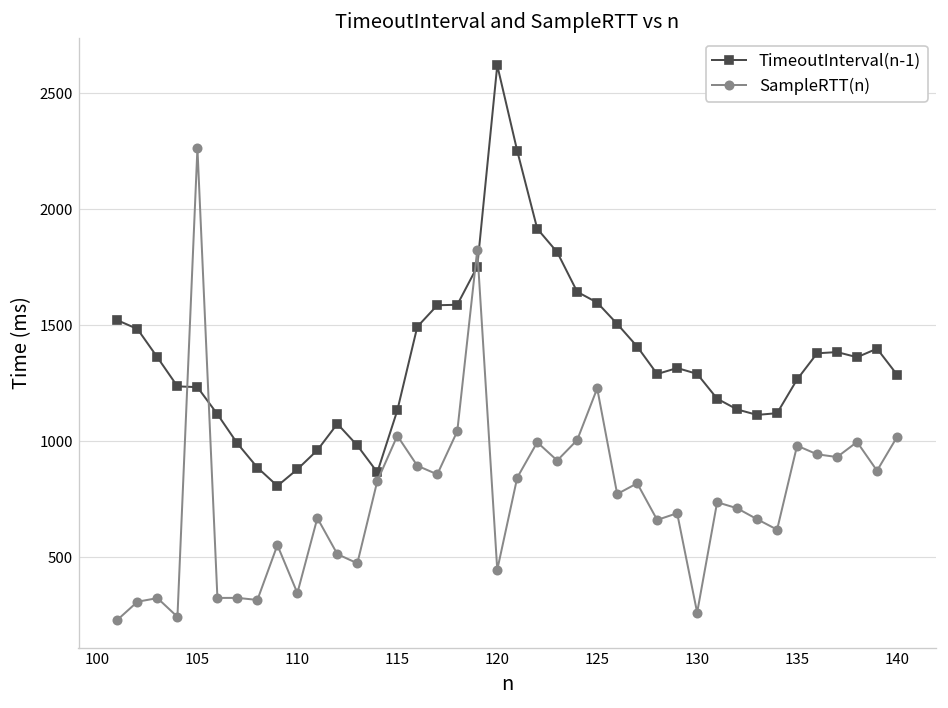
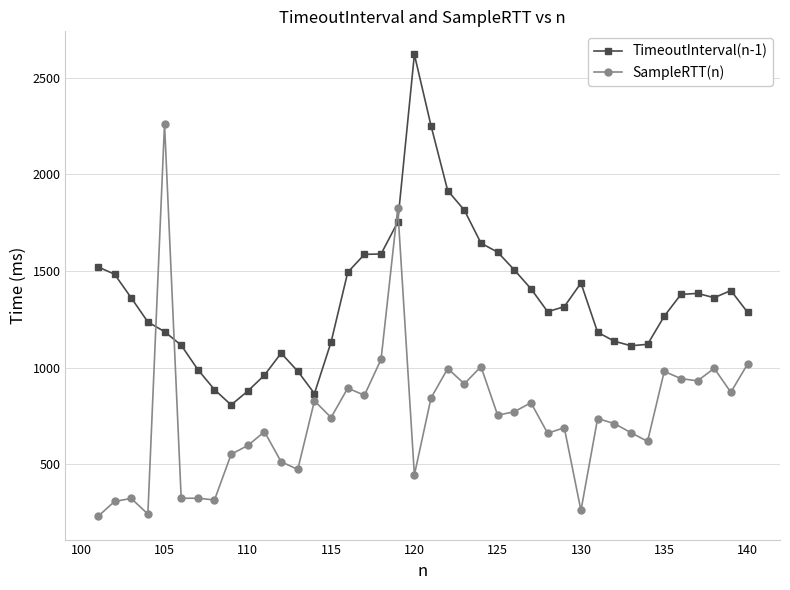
  {
    "TimeoutInterval(n-1)": {
-     "105": 1230,
+     "105": 1190,
      "110": 880,
      "115": 1130,
      "120": 2620,
      "125": 1600,
-     "130": 1290,
+     "130": 1440,
      "135": 1270,
      "140": 1290
    },
    "SampleRTT(n)": {
      "105": 2260,
-     "110": 340,
-     "115": 1020,
+     "110": 600,
+     "115": 740,
      "120": 440,
-     "125": 1230,
+     "125": 750,
      "130": 260,
      "135": 980,
      "140": 1020
    }
  }
